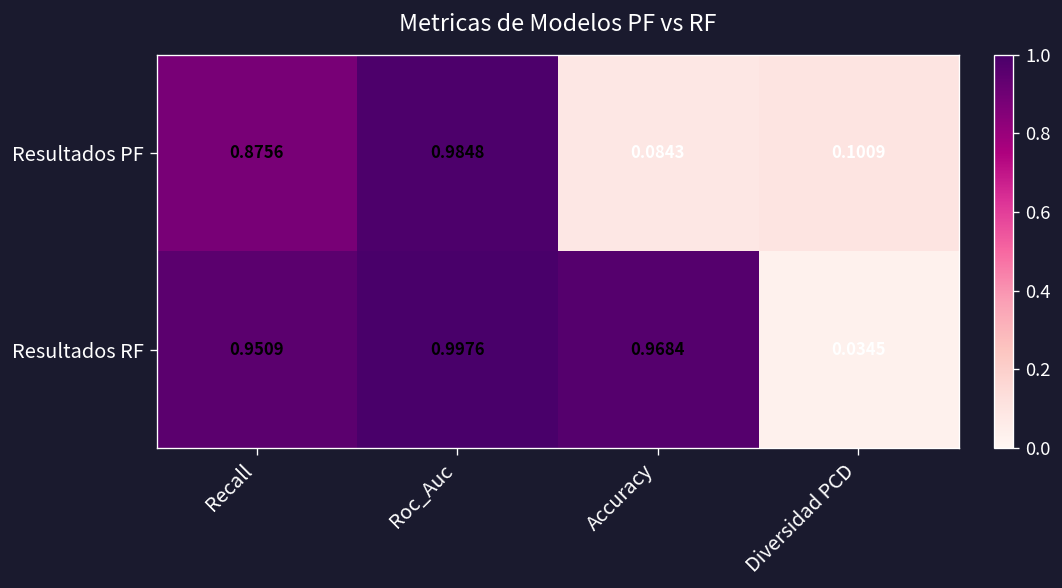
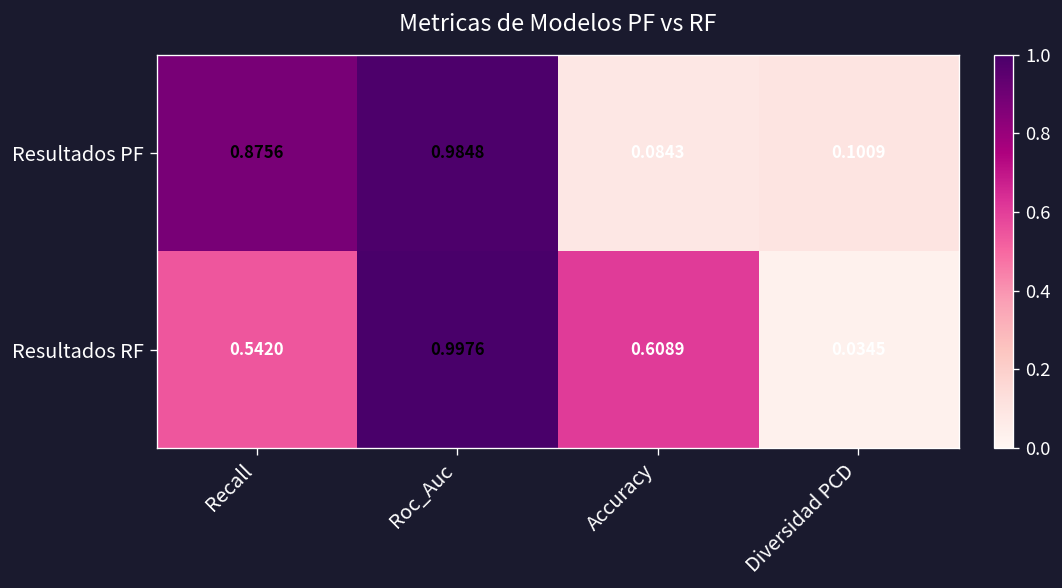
  {
    "Resultados PF": {
      "Recall": 0.8756,
      "Roc_Auc": 0.9848
    },
    "Resultados RF": {
-     "Recall": 0.9509,
+     "Recall": 0.5420,
      "Roc_Auc": 0.9976,
-     "Accuracy": 0.9684
+     "Accuracy": 0.6089
    }
  }
